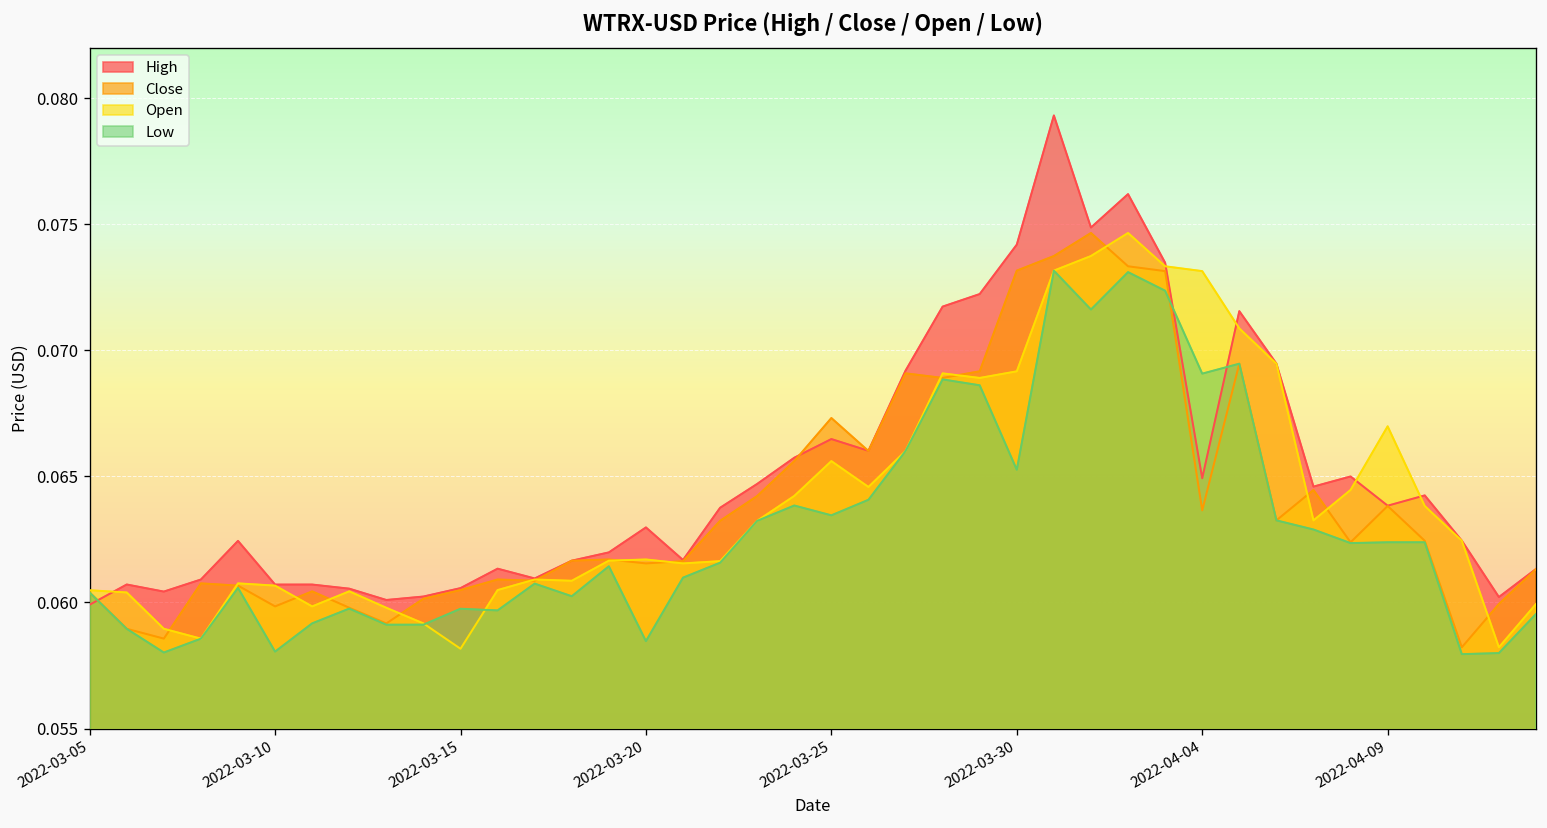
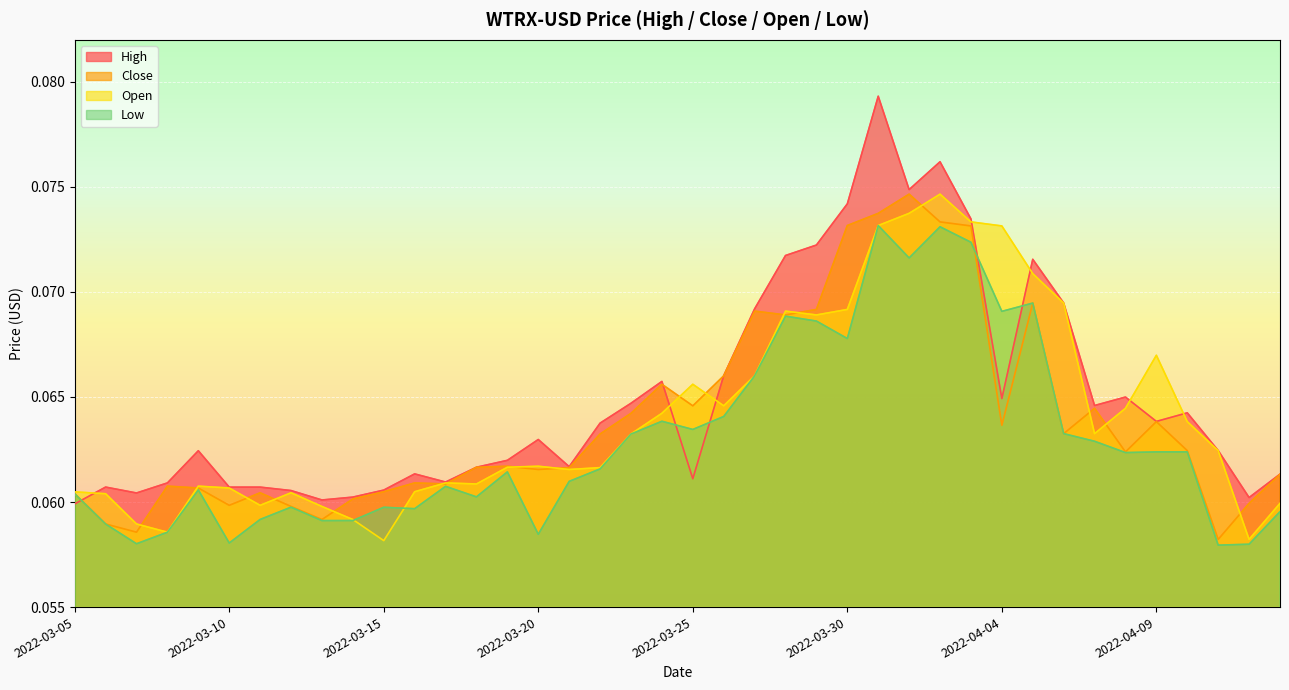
  {
    "High": {
      "2022-03-05": 0.0599,
      "2022-03-20": 0.0630,
-     "2022-03-25": 0.0665,
+     "2022-03-25": 0.0611,
      "2022-03-30": 0.0742,
      "2022-04-04": 0.0649
    },
    "Close": {
      "2022-03-10": 0.0598,
      "2022-03-20": 0.0615,
-     "2022-03-25": 0.0673,
+     "2022-03-25": 0.0646,
      "2022-03-30": 0.0732,
      "2022-04-04": 0.0637
    },
    "Open": {
      "2022-03-15": 0.0582,
      "2022-03-20": 0.0617,
      "2022-03-25": 0.0656,
      "2022-03-30": 0.0692,
      "2022-04-04": 0.0731,
      "2022-04-09": 0.0670
    },
    "Low": {
      "2022-03-10": 0.0580,
      "2022-03-15": 0.0597,
      "2022-03-20": 0.0585,
      "2022-03-25": 0.0635,
-     "2022-03-30": 0.0653,
+     "2022-03-30": 0.0678,
      "2022-04-04": 0.0691,
      "2022-04-09": 0.0624
    }
  }
